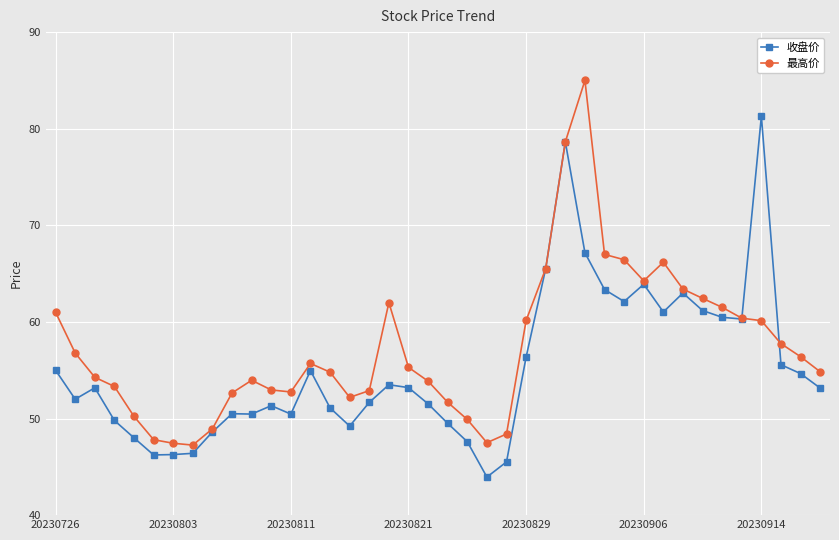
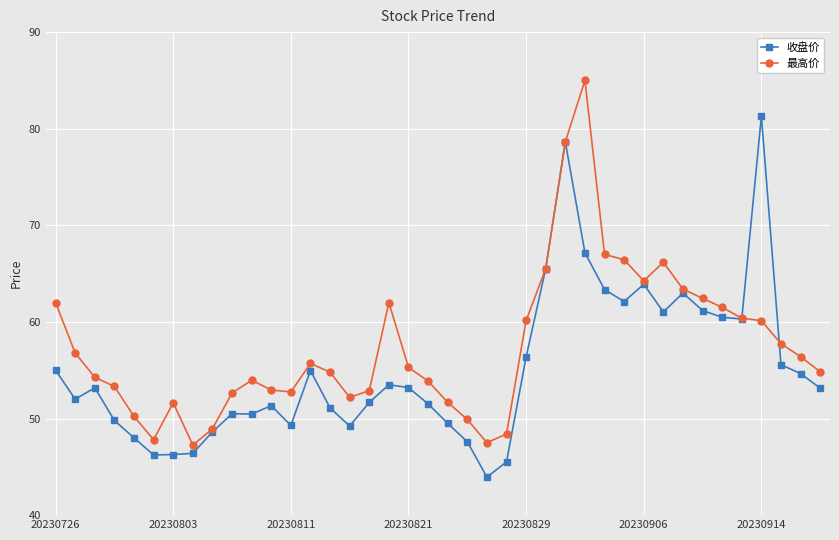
  {
    "收盘价": {
      "20230726": 55,
      "20230803": 46,
-     "20230811": 50,
+     "20230811": 49,
      "20230821": 53,
      "20230829": 56,
      "20230906": 64,
      "20230914": 81
    },
    "最高价": {
-     "20230726": 61,
-     "20230803": 47,
+     "20230726": 62,
+     "20230803": 52,
      "20230811": 53,
      "20230821": 55,
      "20230829": 60,
      "20230906": 64,
      "20230914": 60
    }
  }
